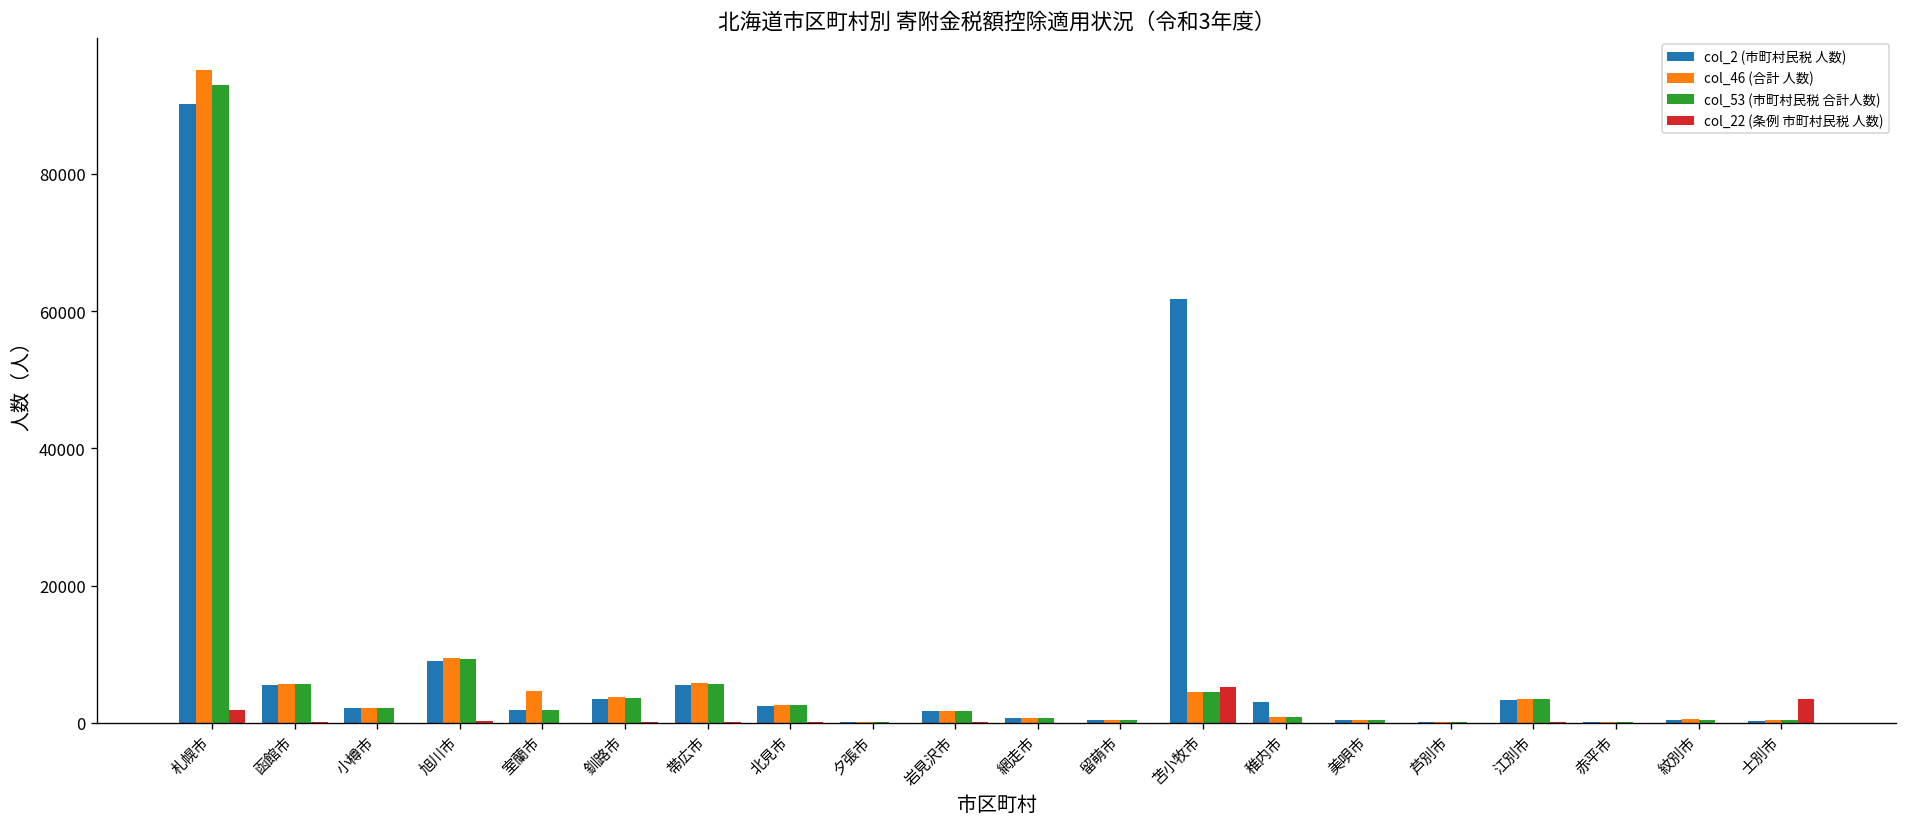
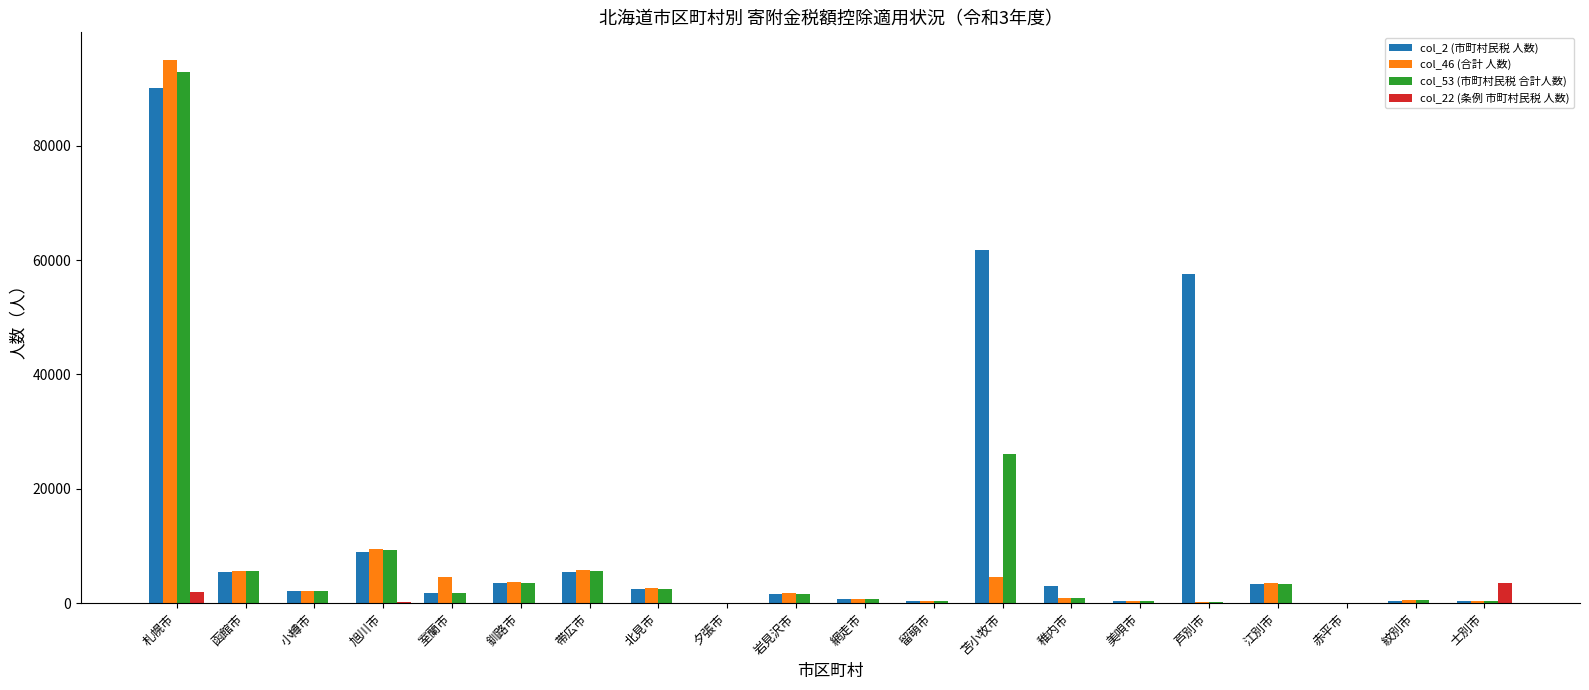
  {
    "col_2 (市町村民税 人数)": {
      "札幌市": 90000,
      "函館市": 6000,
      "小樽市": 2000,
      "旭川市": 9000,
      "室蘭市": 2000,
      "釧路市": 4000,
      "帯広市": 6000,
      "北見市": 3000,
      "岩見沢市": 2000,
      "網走市": 1000,
      "苫小牧市": 62000,
      "稚内市": 3000,
-     "芦別市": 0,
+     "芦別市": 58000,
      "江別市": 3000,
      "紋別市": 0
    },
    "col_46 (合計 人数)": {
      "札幌市": 95000,
      "函館市": 6000,
      "小樽市": 2000,
      "旭川市": 10000,
      "室蘭市": 5000,
      "釧路市": 4000,
      "帯広市": 6000,
      "北見市": 3000,
      "岩見沢市": 2000,
      "網走市": 1000,
      "苫小牧市": 5000,
      "稚内市": 1000,
      "江別市": 4000,
      "紋別市": 0
    },
    "col_53 (市町村民税 合計人数)": {
      "札幌市": 93000,
      "函館市": 6000,
      "小樽市": 2000,
      "旭川市": 9000,
      "室蘭市": 2000,
      "釧路市": 4000,
      "帯広市": 6000,
      "北見市": 3000,
      "岩見沢市": 2000,
      "網走市": 1000,
-     "苫小牧市": 4000,
+     "苫小牧市": 26000,
      "稚内市": 1000,
      "江別市": 3000,
      "紋別市": 0
    },
    "col_22 (条例 市町村民税 人数)": {
      "札幌市": 2000,
-     "苫小牧市": 5000,
+     "苫小牧市": 0,
      "芦別市": 0,
      "赤平市": 0,
      "士別市": 4000
    }
  }
